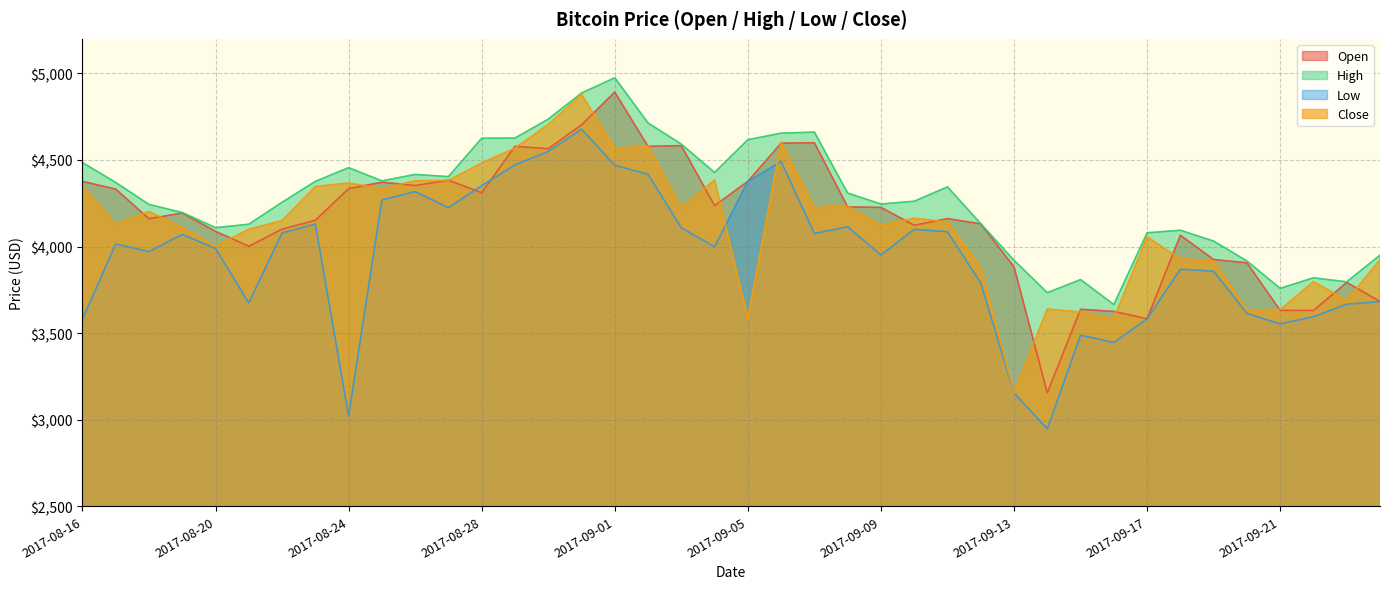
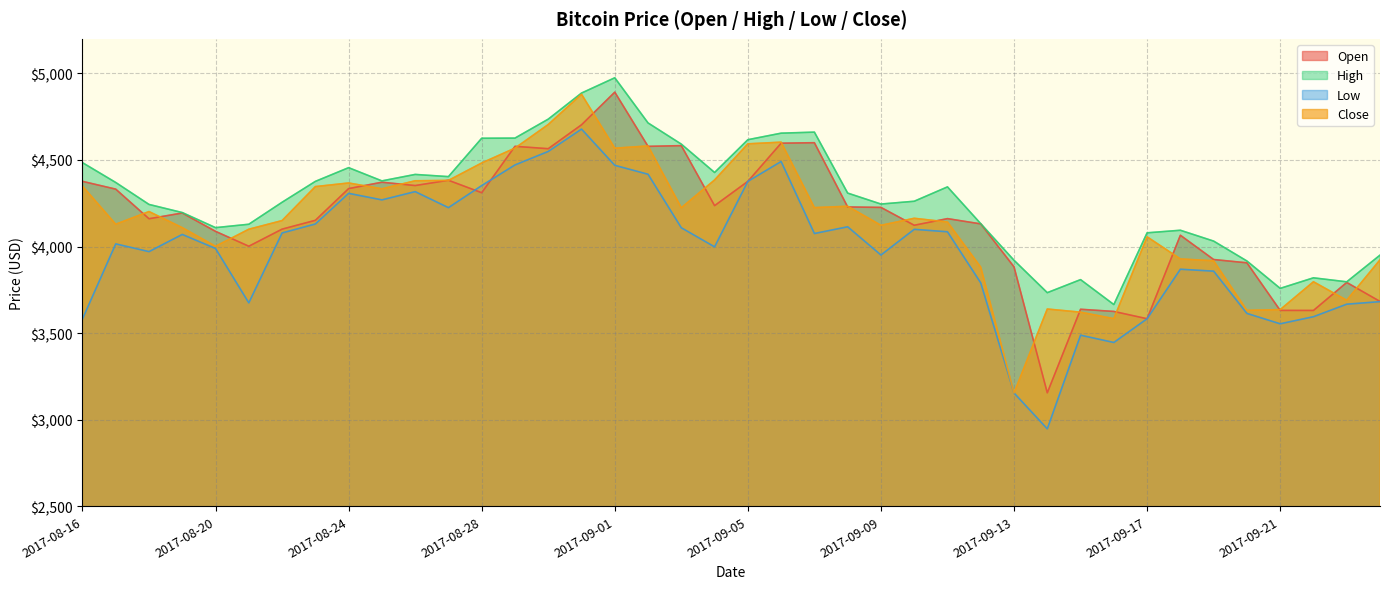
  {
    "Open": {
      "2017-08-16": "$4,380",
      "2017-08-20": "$4,090",
      "2017-08-24": "$4,330",
      "2017-08-28": "$4,310",
      "2017-09-01": "$4,890",
      "2017-09-09": "$4,230",
      "2017-09-13": "$3,880"
    },
    "High": {
      "2017-08-16": "$4,480",
      "2017-08-20": "$4,110",
      "2017-08-24": "$4,460",
      "2017-08-28": "$4,630",
      "2017-09-01": "$4,980",
      "2017-09-05": "$4,620",
      "2017-09-09": "$4,250",
      "2017-09-13": "$3,920",
      "2017-09-17": "$4,080",
      "2017-09-21": "$3,760"
    },
    "Low": {
      "2017-08-16": "$3,580",
-     "2017-08-24": "$3,020",
+     "2017-08-24": "$4,310",
      "2017-08-28": "$4,350",
      "2017-09-01": "$4,470",
      "2017-09-09": "$3,950",
      "2017-09-21": "$3,550"
    },
    "Close": {
      "2017-08-16": "$4,350",
      "2017-08-24": "$4,370",
      "2017-08-28": "$4,480",
      "2017-09-01": "$4,570",
-     "2017-09-05": "$3,590",
+     "2017-09-05": "$4,590",
      "2017-09-09": "$4,120",
      "2017-09-17": "$4,060"
    }
  }
